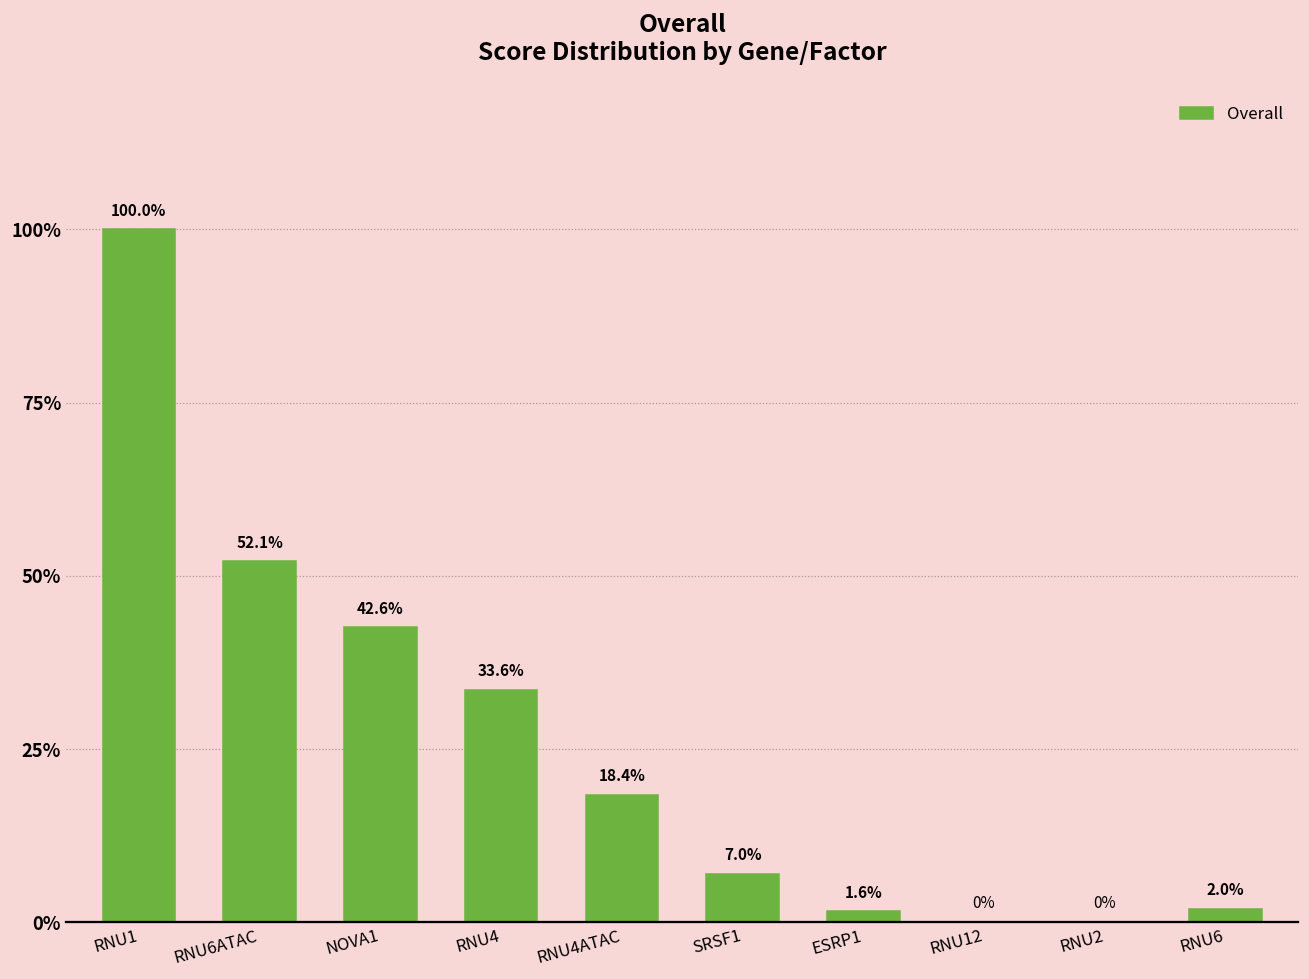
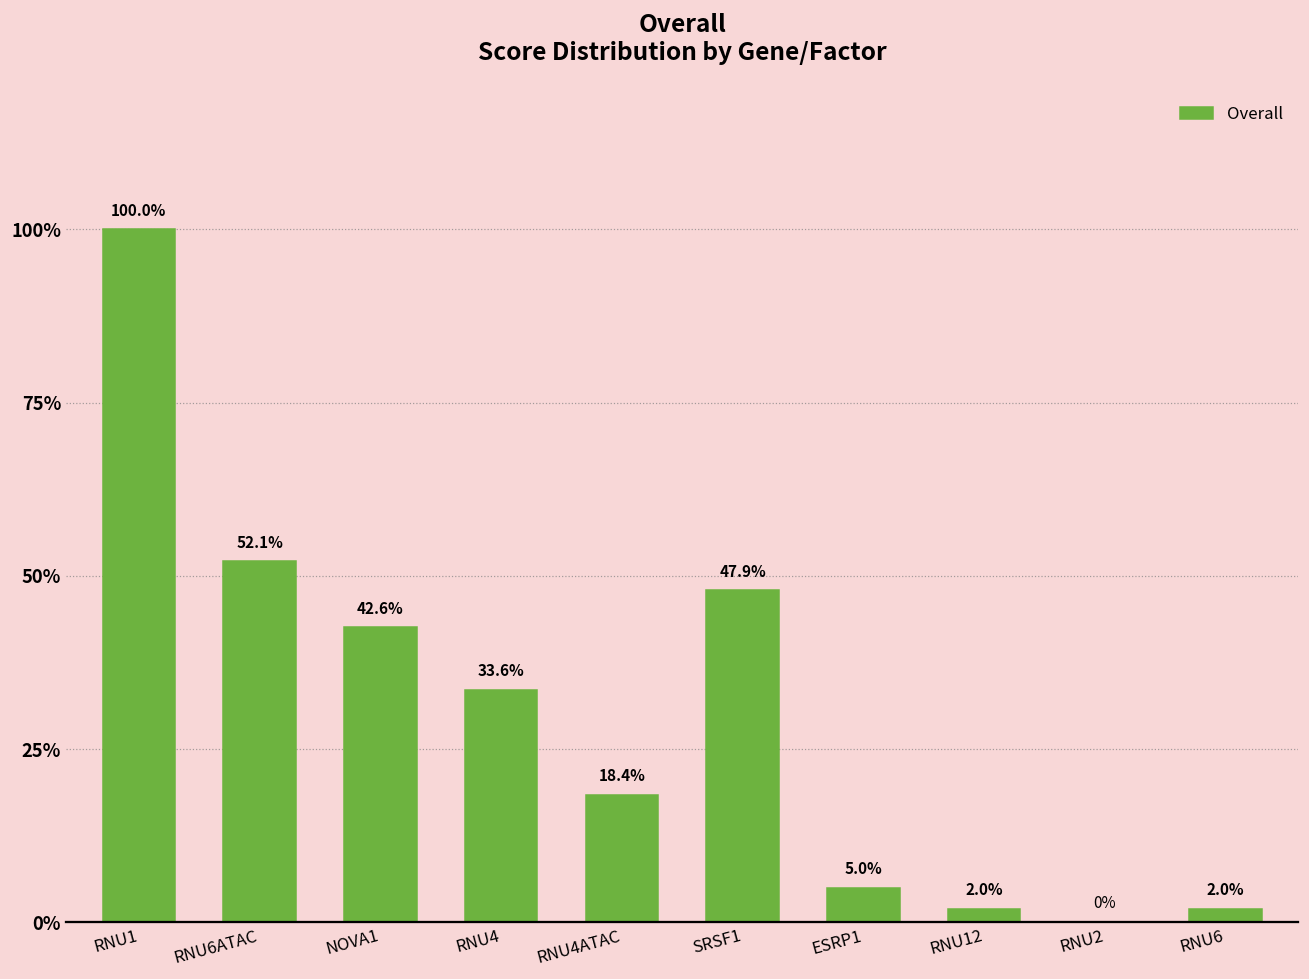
  {
    "RNU1": "100.0%",
    "RNU6ATAC": "52.1%",
    "NOVA1": "42.6%",
    "RNU4": "33.6%",
    "RNU4ATAC": "18.4%",
-   "SRSF1": "7.0%",
-   "ESRP1": "1.6%",
-   "RNU12": "0%",
+   "SRSF1": "47.9%",
+   "ESRP1": "5.0%",
+   "RNU12": "2.0%",
    "RNU2": "0%",
    "RNU6": "2.0%"
  }
